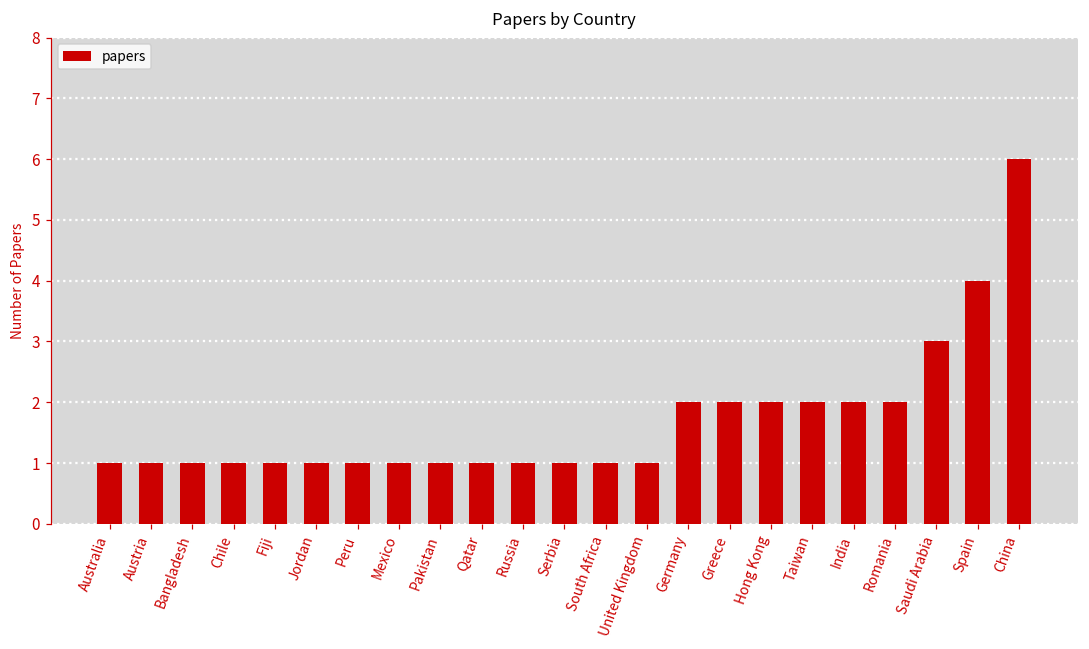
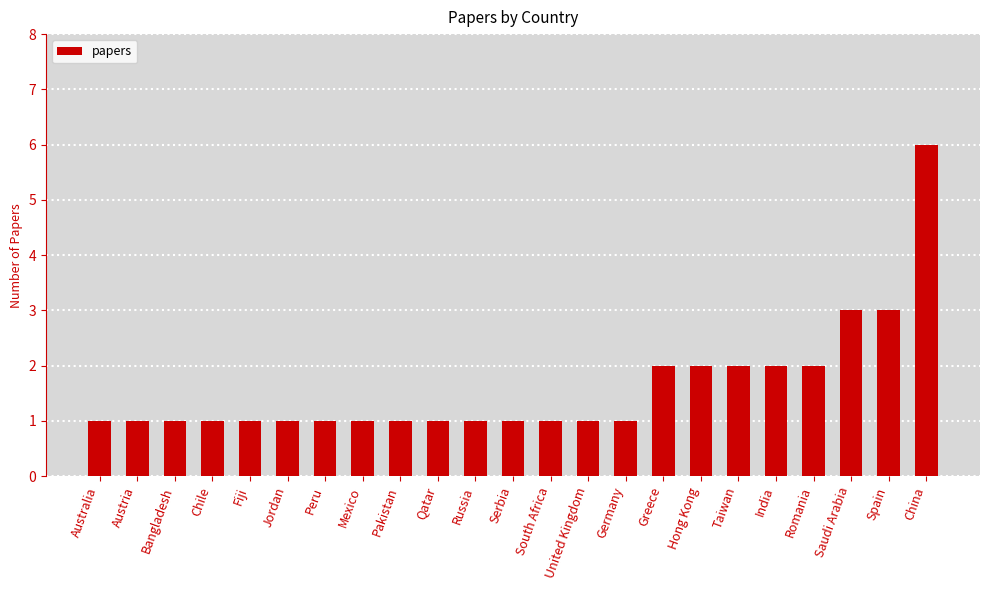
  {
    "Australia": 1,
    "Austria": 1,
    "Bangladesh": 1,
    "Chile": 1,
    "Fiji": 1,
    "Jordan": 1,
    "Peru": 1,
    "Mexico": 1,
    "Pakistan": 1,
    "Qatar": 1,
    "Russia": 1,
    "Serbia": 1,
    "South Africa": 1,
    "United Kingdom": 1,
-   "Germany": 2,
+   "Germany": 1,
    "Greece": 2,
    "Hong Kong": 2,
    "Taiwan": 2,
    "India": 2,
    "Romania": 2,
    "Saudi Arabia": 3,
-   "Spain": 4,
+   "Spain": 3,
    "China": 6
  }
